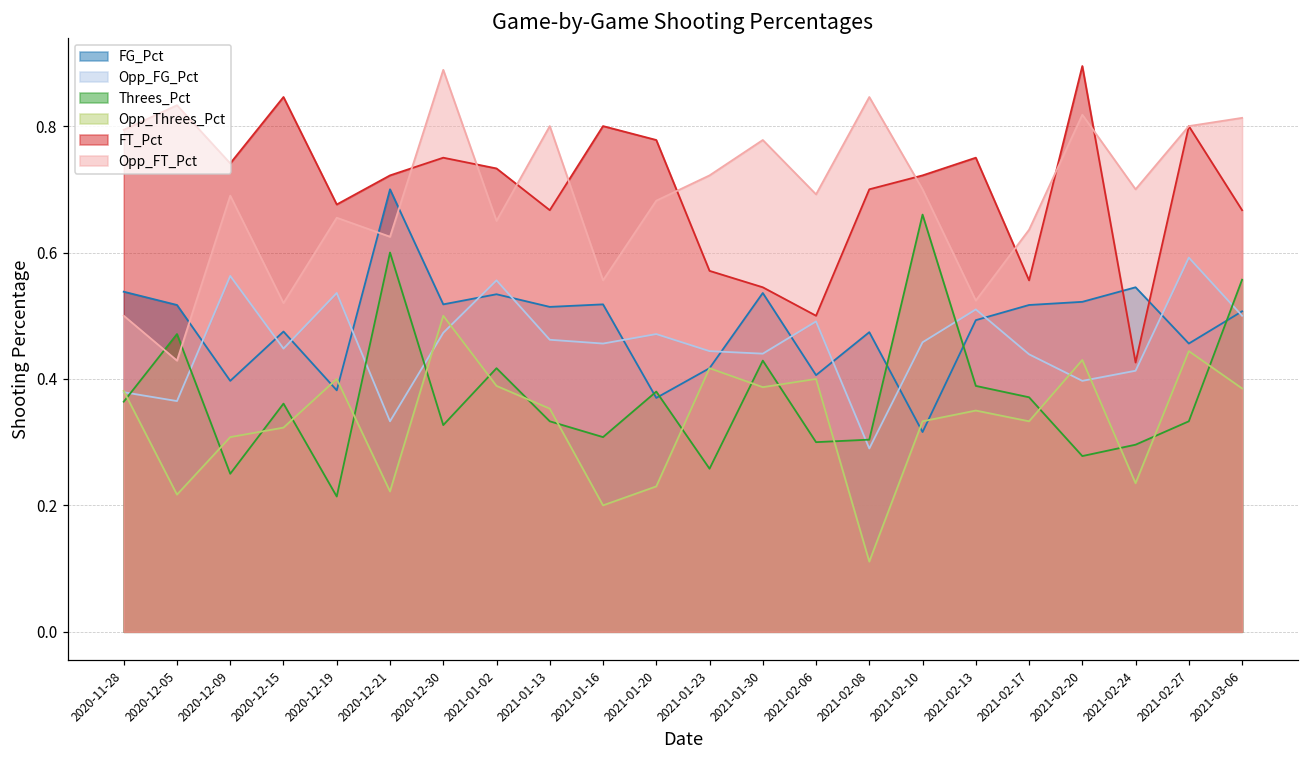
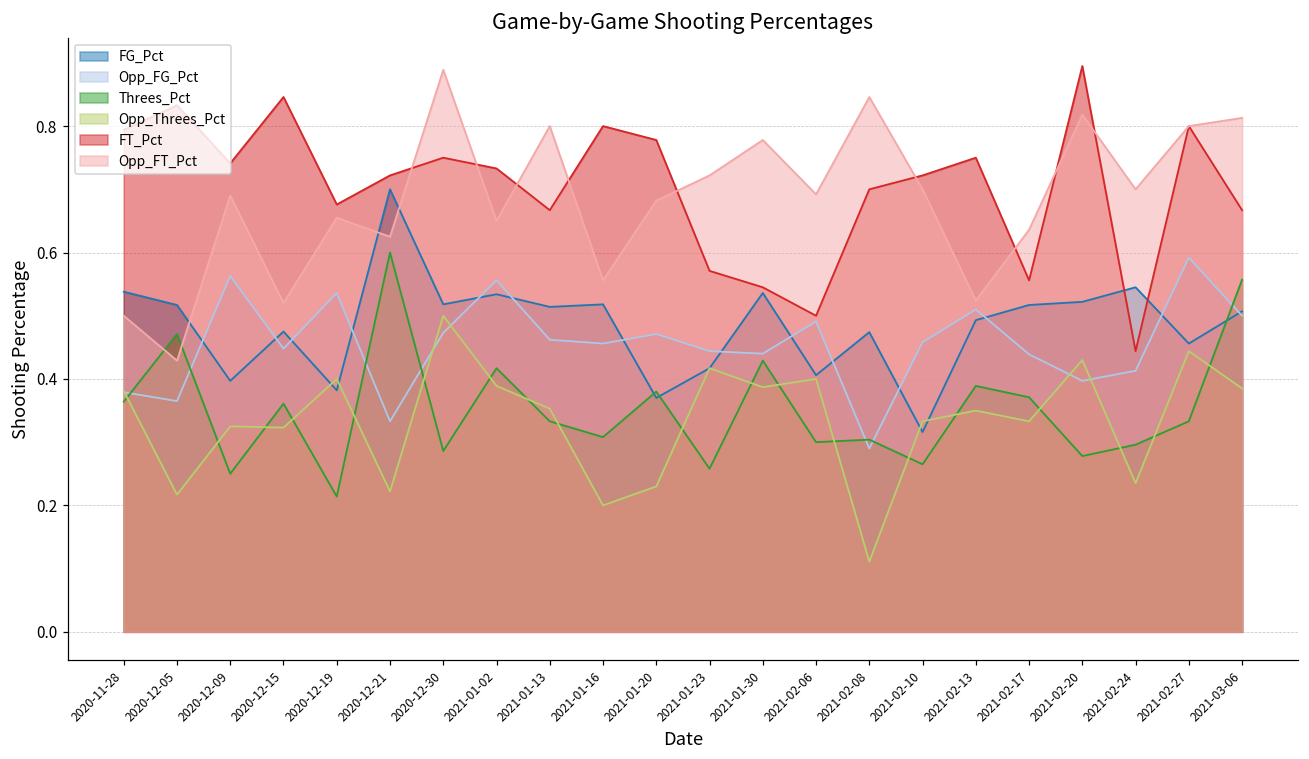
  {
    "FG_Pct": {
      "2020-11-28": 0.54,
      "2020-12-05": 0.52,
      "2020-12-09": 0.40,
      "2020-12-15": 0.48,
      "2020-12-19": 0.38,
      "2020-12-21": 0.70,
      "2020-12-30": 0.52,
      "2021-01-02": 0.53,
      "2021-01-13": 0.51,
      "2021-01-16": 0.52,
      "2021-01-20": 0.37,
      "2021-01-30": 0.54,
      "2021-02-06": 0.41,
      "2021-02-08": 0.47,
      "2021-02-10": 0.32,
      "2021-02-13": 0.49,
      "2021-02-17": 0.52,
      "2021-02-20": 0.52,
      "2021-02-24": 0.55,
      "2021-02-27": 0.46,
      "2021-03-06": 0.51
    },
    "Opp_FG_Pct": {
      "2020-12-05": 0.37,
      "2020-12-09": 0.56,
      "2020-12-15": 0.45,
      "2020-12-19": 0.54,
      "2020-12-21": 0.33,
      "2020-12-30": 0.47,
      "2021-01-02": 0.56,
      "2021-01-13": 0.46,
      "2021-01-16": 0.46,
      "2021-01-20": 0.47,
      "2021-01-23": 0.44,
      "2021-01-30": 0.44,
      "2021-02-06": 0.49,
      "2021-02-08": 0.29,
      "2021-02-10": 0.46,
      "2021-02-13": 0.51,
      "2021-02-17": 0.44,
      "2021-02-20": 0.40,
      "2021-02-24": 0.41,
      "2021-02-27": 0.59,
      "2021-03-06": 0.50
    },
    "Threes_Pct": {
      "2020-11-28": 0.36,
      "2020-12-05": 0.47,
      "2020-12-09": 0.25,
      "2020-12-15": 0.36,
      "2020-12-19": 0.21,
      "2020-12-21": 0.60,
-     "2020-12-30": 0.33,
+     "2020-12-30": 0.29,
      "2021-01-02": 0.42,
      "2021-01-13": 0.33,
      "2021-01-16": 0.31,
      "2021-01-20": 0.38,
      "2021-01-23": 0.26,
      "2021-01-30": 0.43,
      "2021-02-06": 0.30,
      "2021-02-08": 0.30,
-     "2021-02-10": 0.66,
+     "2021-02-10": 0.27,
      "2021-02-13": 0.39,
      "2021-02-17": 0.37,
      "2021-02-20": 0.28,
      "2021-02-24": 0.30,
      "2021-02-27": 0.33,
      "2021-03-06": 0.56
    },
    "Opp_Threes_Pct": {
      "2020-12-05": 0.22,
-     "2020-12-09": 0.31,
+     "2020-12-09": 0.33,
      "2020-12-15": 0.32,
      "2020-12-19": 0.40,
      "2020-12-21": 0.22,
      "2020-12-30": 0.50,
      "2021-01-02": 0.39,
      "2021-01-13": 0.35,
      "2021-01-16": 0.20,
      "2021-01-20": 0.23,
      "2021-01-30": 0.39,
      "2021-02-06": 0.40,
      "2021-02-08": 0.11,
      "2021-02-10": 0.33,
      "2021-02-13": 0.35,
      "2021-02-17": 0.33,
      "2021-02-20": 0.43,
      "2021-02-24": 0.24,
      "2021-02-27": 0.44,
      "2021-03-06": 0.39
    },
    "FT_Pct": {
      "2020-12-15": 0.85,
      "2020-12-19": 0.68,
      "2020-12-21": 0.72,
      "2020-12-30": 0.75,
      "2021-01-02": 0.73,
      "2021-01-13": 0.67,
      "2021-01-16": 0.80,
      "2021-01-20": 0.78,
      "2021-01-23": 0.57,
      "2021-01-30": 0.55,
      "2021-02-06": 0.50,
      "2021-02-08": 0.70,
      "2021-02-10": 0.72,
      "2021-02-13": 0.75,
      "2021-02-17": 0.56,
      "2021-02-20": 0.90,
-     "2021-02-24": 0.43,
+     "2021-02-24": 0.44,
      "2021-03-06": 0.67
    },
    "Opp_FT_Pct": {
      "2020-11-28": 0.50,
      "2020-12-05": 0.43,
      "2020-12-09": 0.69,
      "2020-12-15": 0.52,
      "2020-12-19": 0.66,
      "2020-12-21": 0.63,
      "2020-12-30": 0.89,
      "2021-01-02": 0.65,
      "2021-01-13": 0.80,
      "2021-01-16": 0.56,
      "2021-01-20": 0.68,
      "2021-01-23": 0.72,
      "2021-01-30": 0.78,
      "2021-02-06": 0.69,
      "2021-02-08": 0.85,
      "2021-02-10": 0.70,
      "2021-02-13": 0.52,
      "2021-02-17": 0.64,
      "2021-02-20": 0.82,
      "2021-02-24": 0.70,
      "2021-03-06": 0.81
    }
  }
